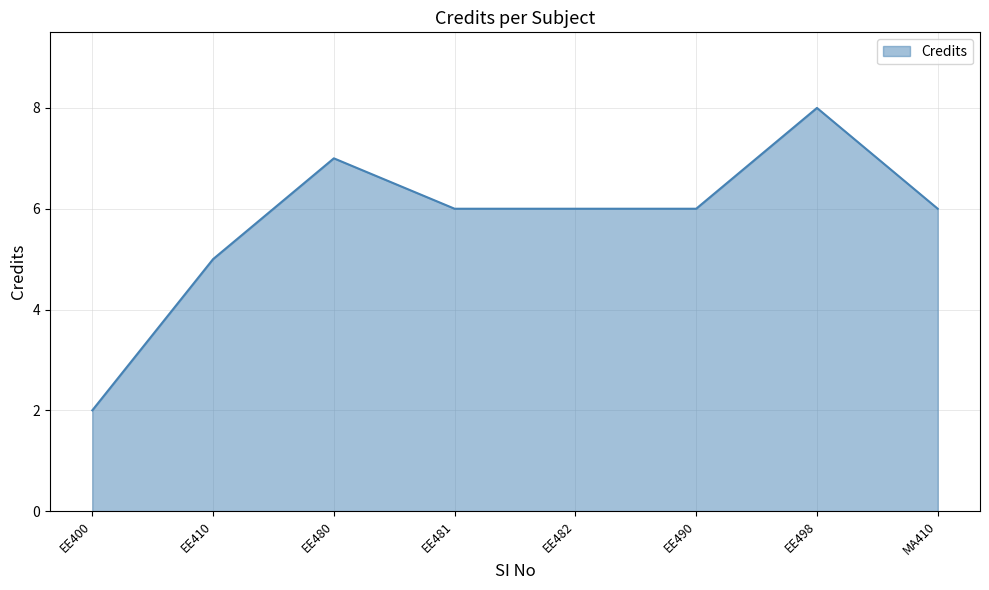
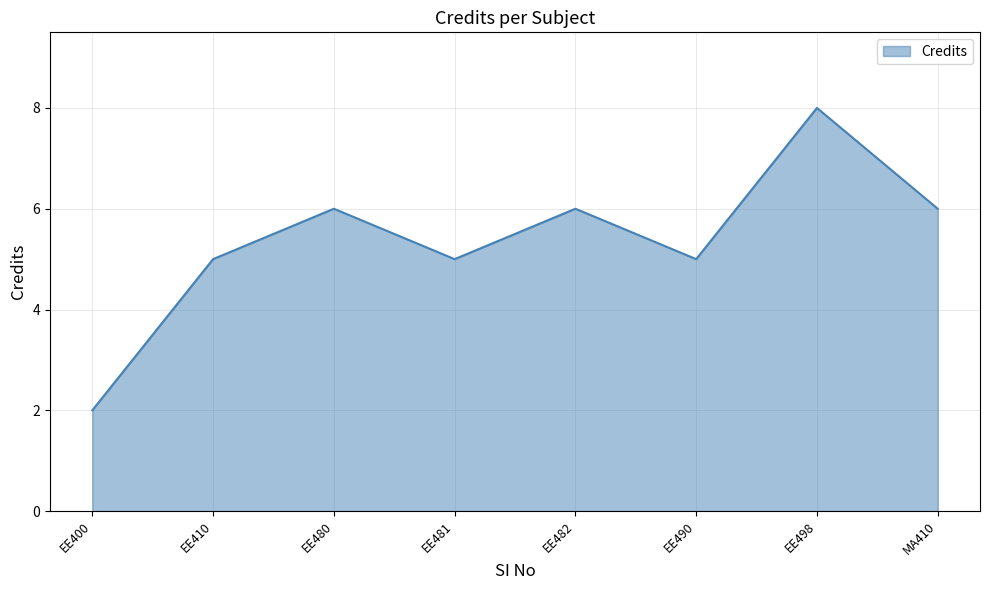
  {
    "EE400": 2,
    "EE410": 5,
-   "EE480": 7,
-   "EE481": 6,
+   "EE480": 6,
+   "EE481": 5,
    "EE482": 6,
-   "EE490": 6,
+   "EE490": 5,
    "EE498": 8,
    "MA410": 6
  }
